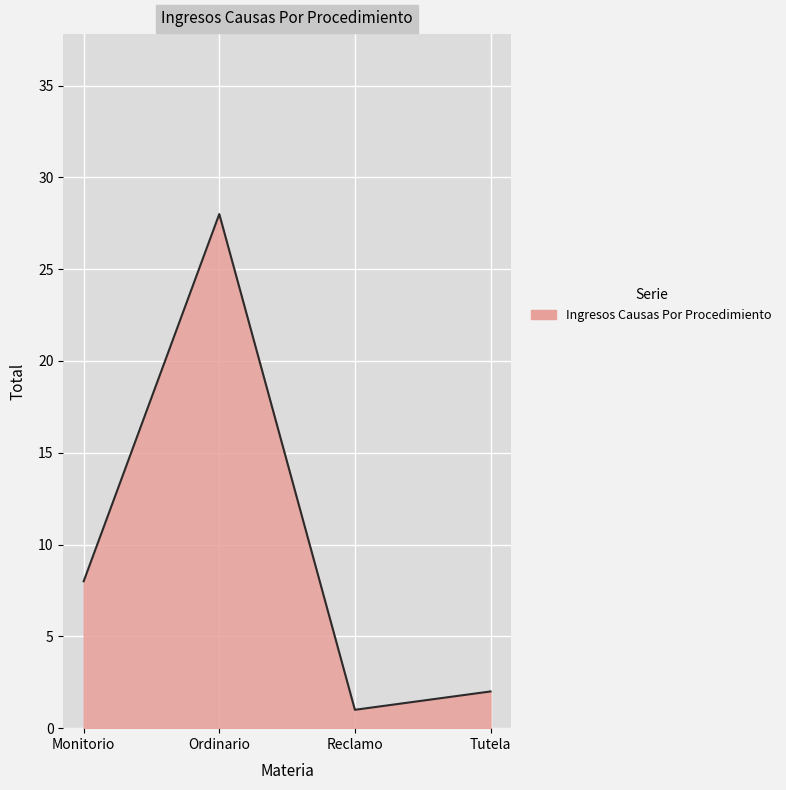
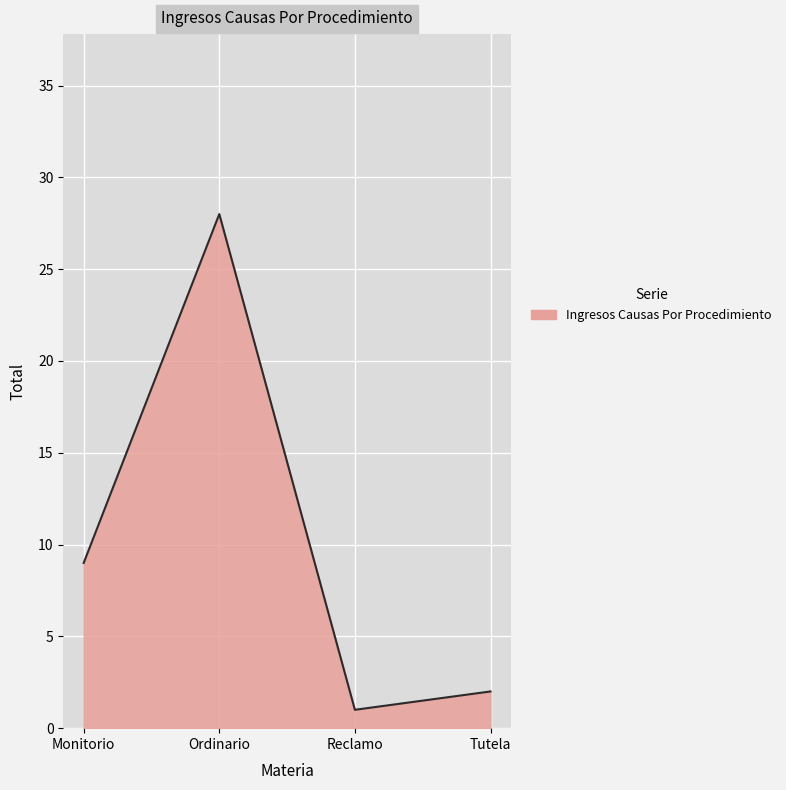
  {
-   "Monitorio": 8,
+   "Monitorio": 9,
    "Ordinario": 28,
    "Reclamo": 1,
    "Tutela": 2
  }
